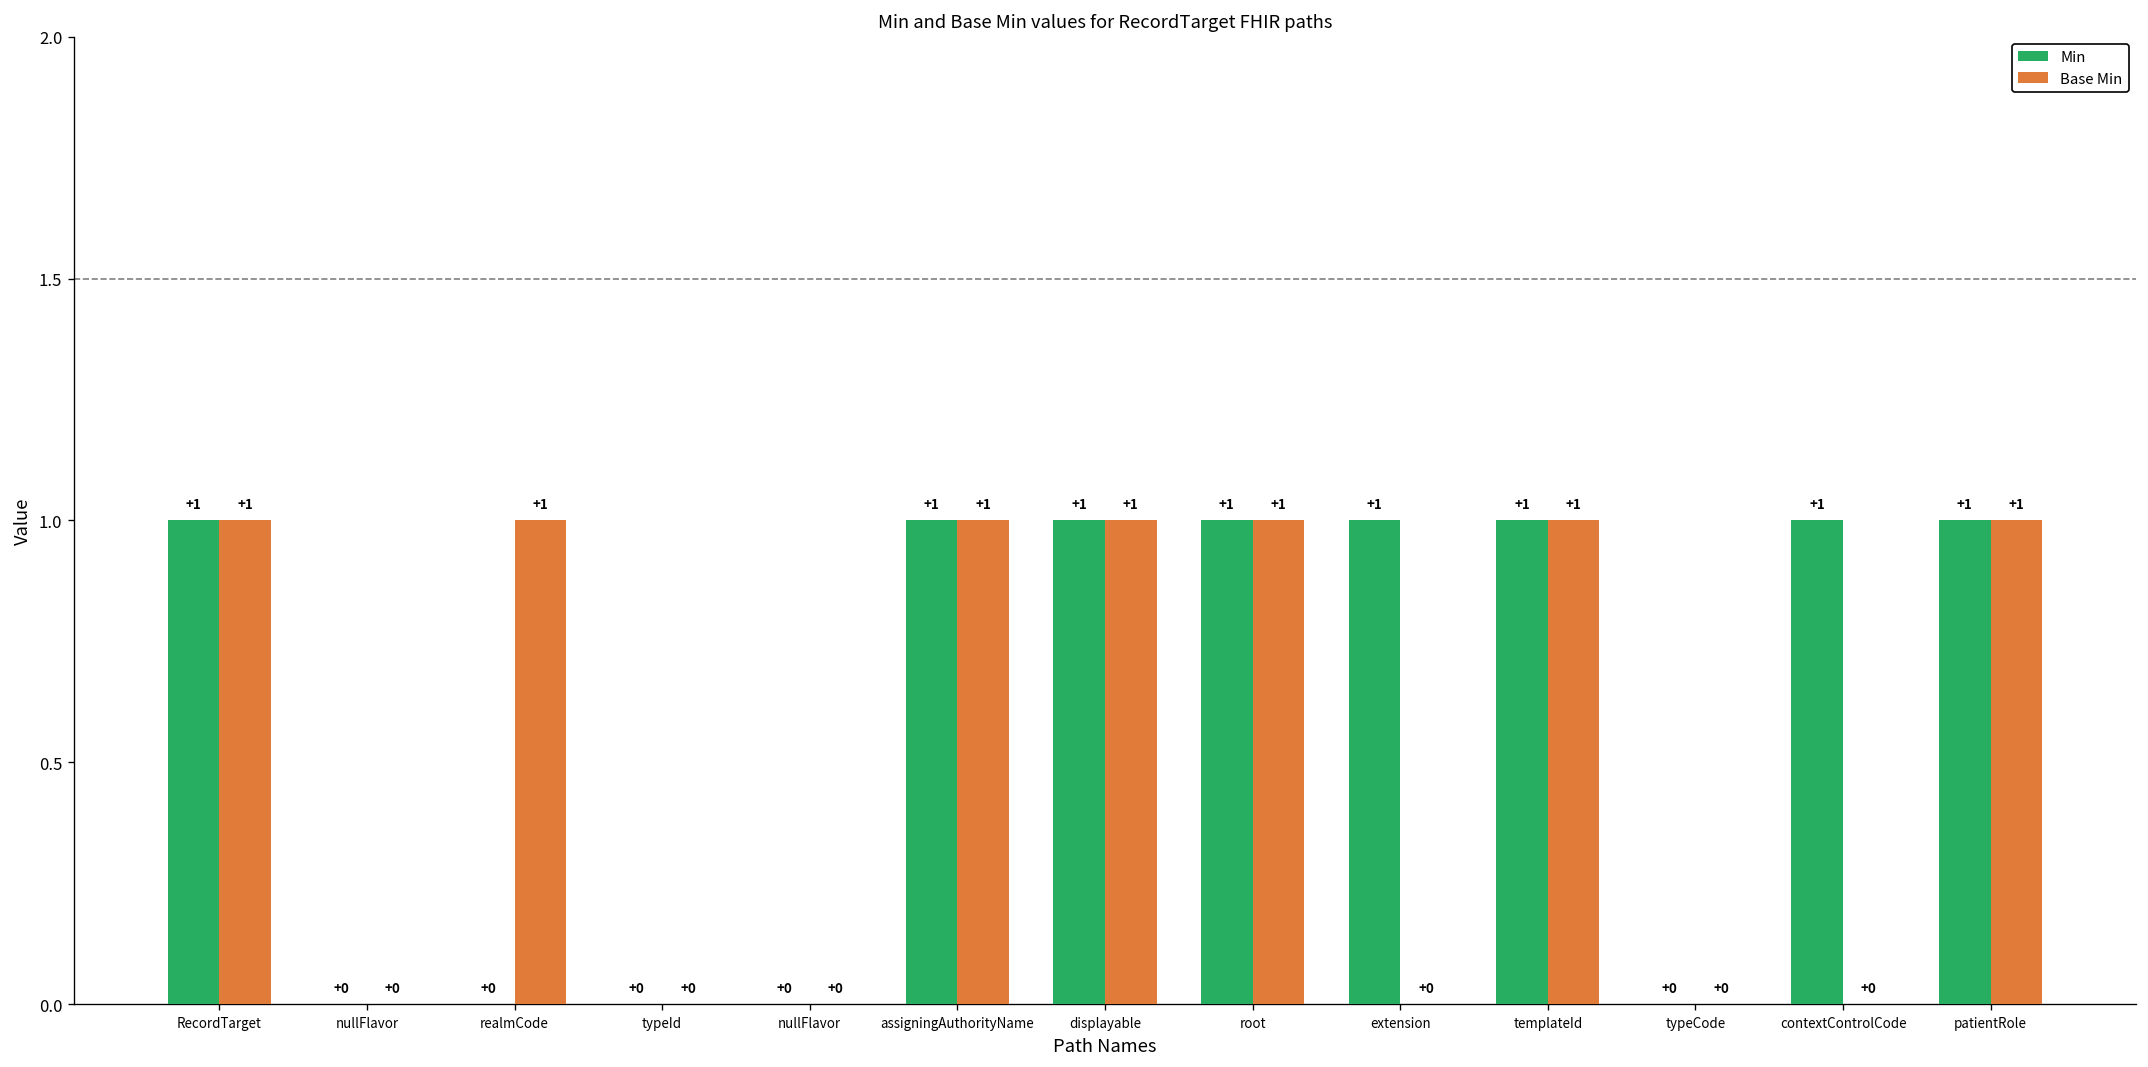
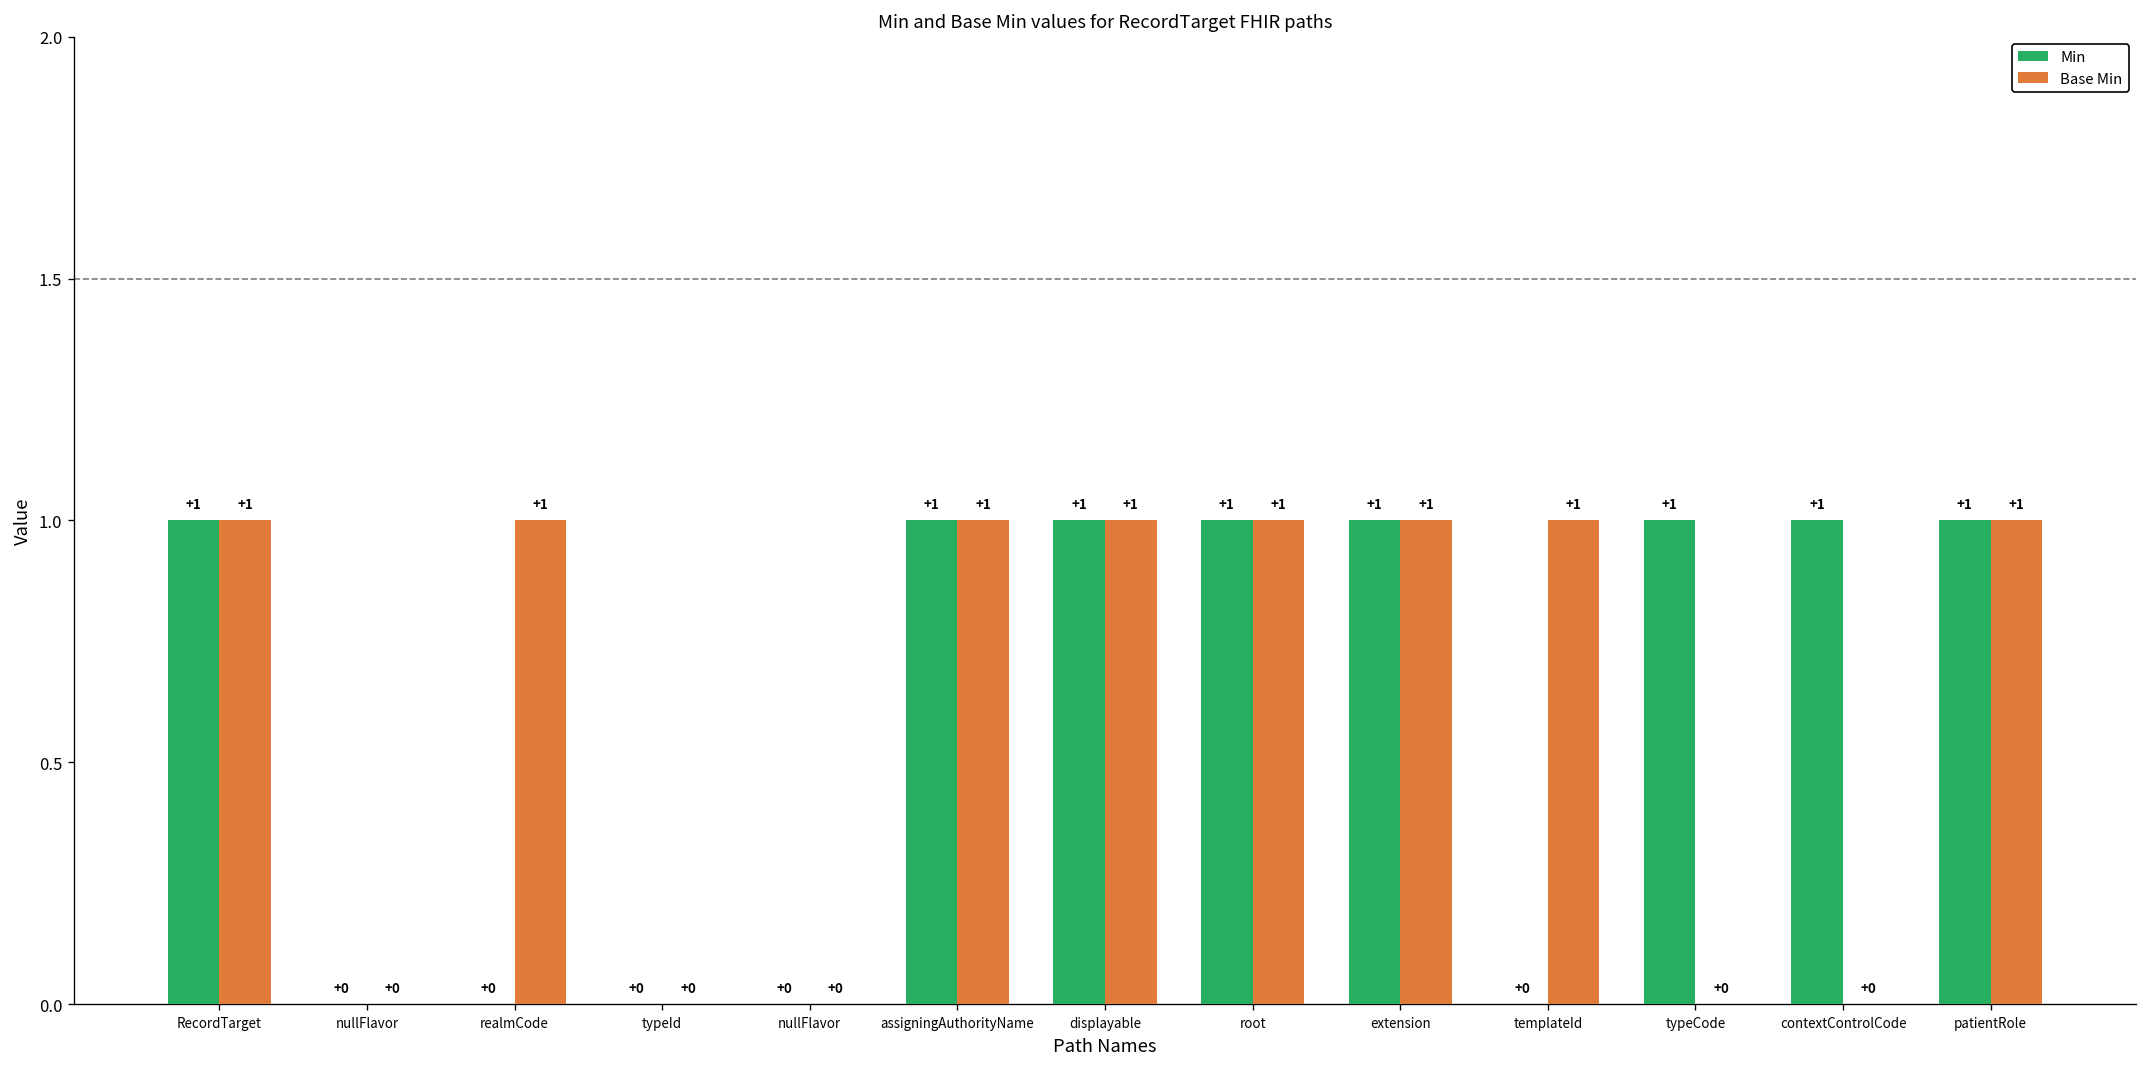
  {
    "Min": {
      "RecordTarget": "+1",
      "realmCode": "+0",
      "typeId": "+0",
      "assigningAuthorityName": "+1",
      "displayable": "+1",
      "root": "+1",
      "extension": "+1",
-     "templateId": "+1",
-     "typeCode": "+0",
+     "templateId": "+0",
+     "typeCode": "+1",
      "contextControlCode": "+1",
      "patientRole": "+1"
    },
    "Base Min": {
      "RecordTarget": "+1",
      "realmCode": "+1",
      "typeId": "+0",
      "assigningAuthorityName": "+1",
      "displayable": "+1",
      "root": "+1",
-     "extension": "+0",
+     "extension": "+1",
      "templateId": "+1",
      "typeCode": "+0",
      "contextControlCode": "+0",
      "patientRole": "+1"
    }
  }
